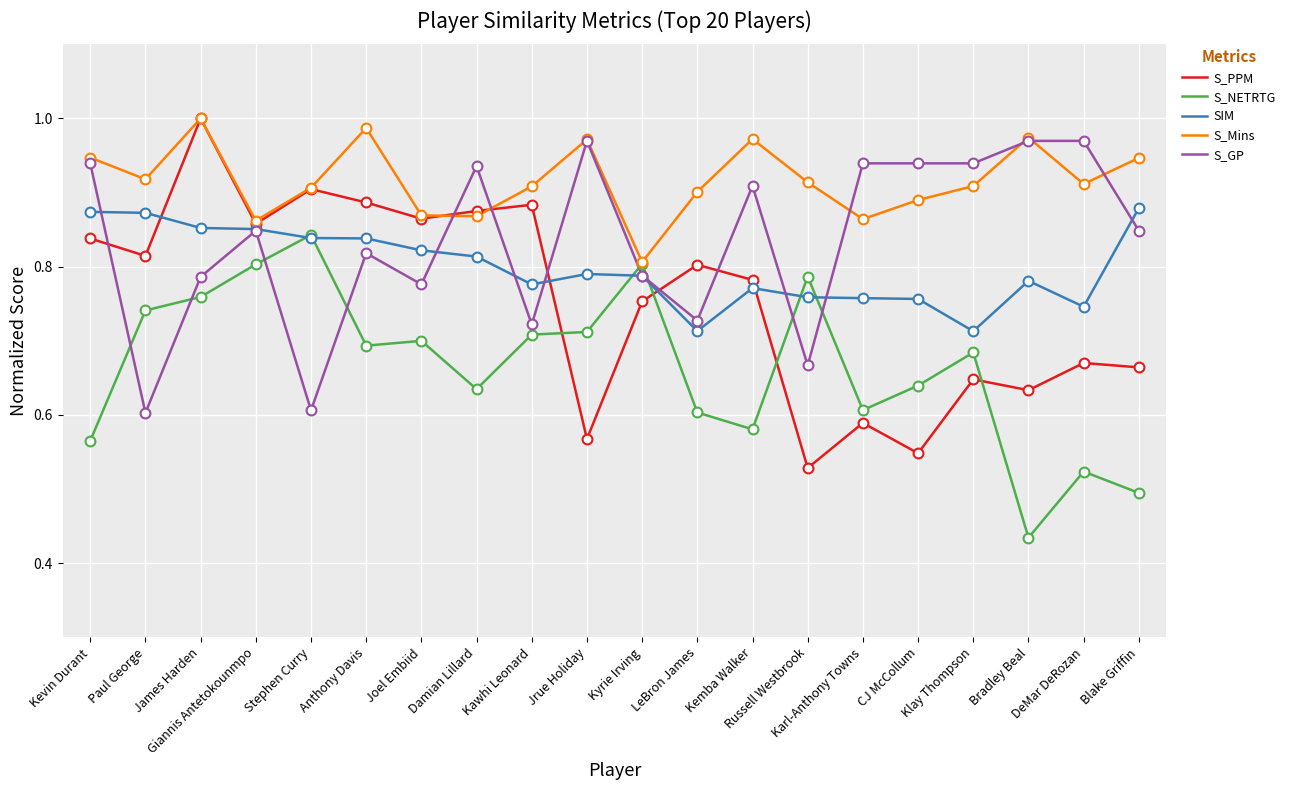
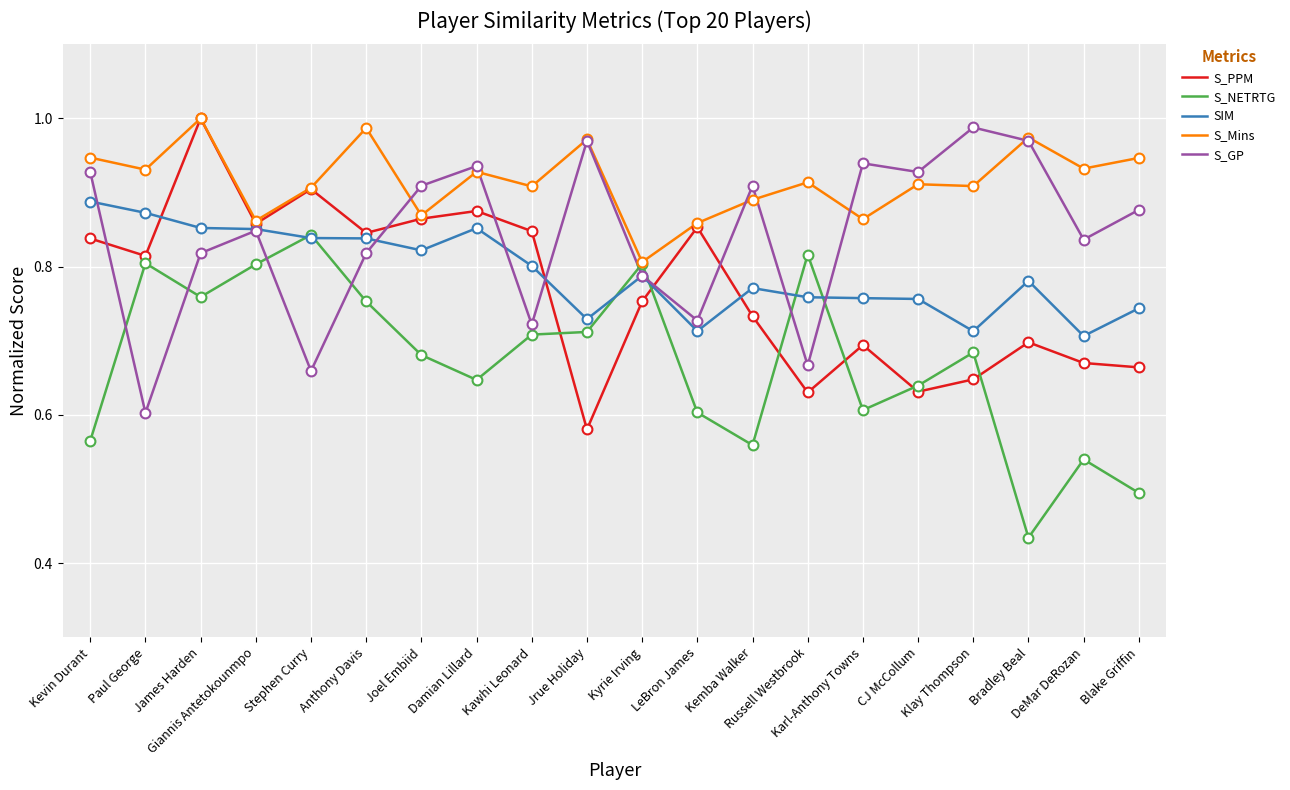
  {
    "S_PPM": {
      "Kevin Durant": 0.84,
      "Paul George": 0.81,
      "Giannis Antetokounmpo": 0.86,
-     "Anthony Davis": 0.89,
+     "Anthony Davis": 0.85,
      "Joel Embiid": 0.86,
      "Damian Lillard": 0.88,
-     "Kawhi Leonard": 0.88,
-     "Jrue Holiday": 0.57,
+     "Kawhi Leonard": 0.85,
+     "Jrue Holiday": 0.58,
      "Kyrie Irving": 0.75,
-     "LeBron James": 0.80,
-     "Kemba Walker": 0.78,
-     "Russell Westbrook": 0.53,
-     "Karl-Anthony Towns": 0.59,
-     "CJ McCollum": 0.55,
+     "LeBron James": 0.85,
+     "Kemba Walker": 0.73,
+     "Russell Westbrook": 0.63,
+     "Karl-Anthony Towns": 0.69,
+     "CJ McCollum": 0.63,
      "Klay Thompson": 0.65,
-     "Bradley Beal": 0.63,
+     "Bradley Beal": 0.70,
      "DeMar DeRozan": 0.67,
      "Blake Griffin": 0.66
    },
    "S_NETRTG": {
      "Kevin Durant": 0.57,
-     "Paul George": 0.74,
+     "Paul George": 0.80,
      "James Harden": 0.76,
      "Giannis Antetokounmpo": 0.80,
      "Stephen Curry": 0.84,
-     "Anthony Davis": 0.69,
-     "Joel Embiid": 0.70,
-     "Damian Lillard": 0.63,
+     "Anthony Davis": 0.75,
+     "Joel Embiid": 0.68,
+     "Damian Lillard": 0.65,
      "Kawhi Leonard": 0.71,
      "Jrue Holiday": 0.71,
      "LeBron James": 0.60,
-     "Kemba Walker": 0.58,
-     "Russell Westbrook": 0.79,
+     "Kemba Walker": 0.56,
+     "Russell Westbrook": 0.82,
      "Karl-Anthony Towns": 0.61,
      "CJ McCollum": 0.64,
      "Klay Thompson": 0.68,
      "Bradley Beal": 0.43,
-     "DeMar DeRozan": 0.52,
+     "DeMar DeRozan": 0.54,
      "Blake Griffin": 0.49
    },
    "SIM": {
-     "Kevin Durant": 0.87,
+     "Kevin Durant": 0.89,
      "Paul George": 0.87,
      "James Harden": 0.85,
      "Stephen Curry": 0.84,
      "Anthony Davis": 0.84,
      "Joel Embiid": 0.82,
-     "Damian Lillard": 0.81,
-     "Kawhi Leonard": 0.78,
-     "Jrue Holiday": 0.79,
+     "Damian Lillard": 0.85,
+     "Kawhi Leonard": 0.80,
+     "Jrue Holiday": 0.73,
      "LeBron James": 0.71,
      "Kemba Walker": 0.77,
      "Russell Westbrook": 0.76,
      "Karl-Anthony Towns": 0.76,
      "CJ McCollum": 0.76,
      "Klay Thompson": 0.71,
      "Bradley Beal": 0.78,
-     "DeMar DeRozan": 0.75,
-     "Blake Griffin": 0.88
+     "DeMar DeRozan": 0.71,
+     "Blake Griffin": 0.74
    },
    "S_Mins": {
      "Kevin Durant": 0.95,
-     "Paul George": 0.92,
+     "Paul George": 0.93,
      "Giannis Antetokounmpo": 0.86,
      "Anthony Davis": 0.99,
      "Joel Embiid": 0.87,
-     "Damian Lillard": 0.87,
+     "Damian Lillard": 0.93,
      "Kawhi Leonard": 0.91,
-     "LeBron James": 0.90,
-     "Kemba Walker": 0.97,
+     "LeBron James": 0.86,
+     "Kemba Walker": 0.89,
      "Russell Westbrook": 0.91,
      "Karl-Anthony Towns": 0.86,
-     "CJ McCollum": 0.89,
+     "CJ McCollum": 0.91,
      "Klay Thompson": 0.91,
      "Bradley Beal": 0.97,
-     "DeMar DeRozan": 0.91,
+     "DeMar DeRozan": 0.93,
      "Blake Griffin": 0.95
    },
    "S_GP": {
-     "Kevin Durant": 0.94,
+     "Kevin Durant": 0.93,
      "Paul George": 0.60,
-     "James Harden": 0.79,
-     "Stephen Curry": 0.61,
+     "James Harden": 0.82,
+     "Stephen Curry": 0.66,
      "Anthony Davis": 0.82,
-     "Joel Embiid": 0.78,
+     "Joel Embiid": 0.91,
      "Damian Lillard": 0.94,
      "Kawhi Leonard": 0.72,
      "LeBron James": 0.73,
      "Kemba Walker": 0.91,
      "Russell Westbrook": 0.67,
      "Karl-Anthony Towns": 0.94,
-     "CJ McCollum": 0.94,
-     "Klay Thompson": 0.94,
+     "CJ McCollum": 0.93,
+     "Klay Thompson": 0.99,
      "Bradley Beal": 0.97,
-     "DeMar DeRozan": 0.97,
-     "Blake Griffin": 0.85
+     "DeMar DeRozan": 0.84,
+     "Blake Griffin": 0.88
    }
  }
